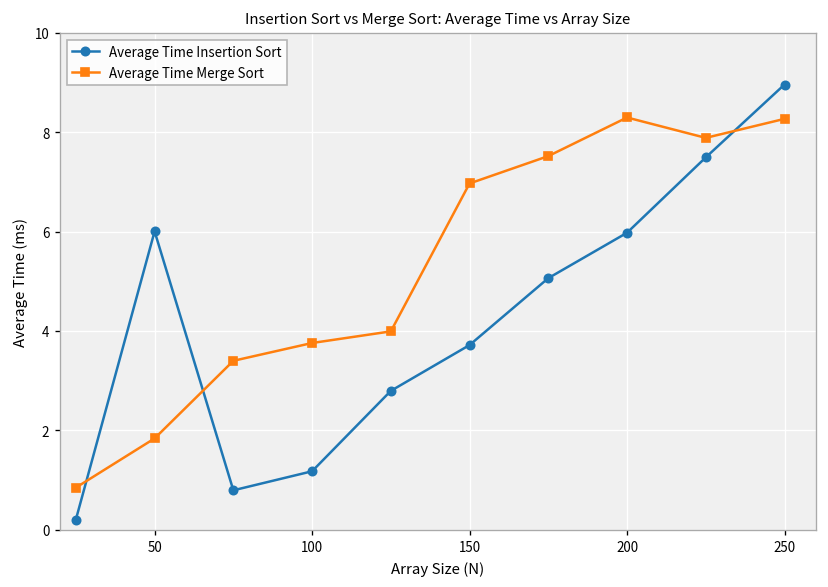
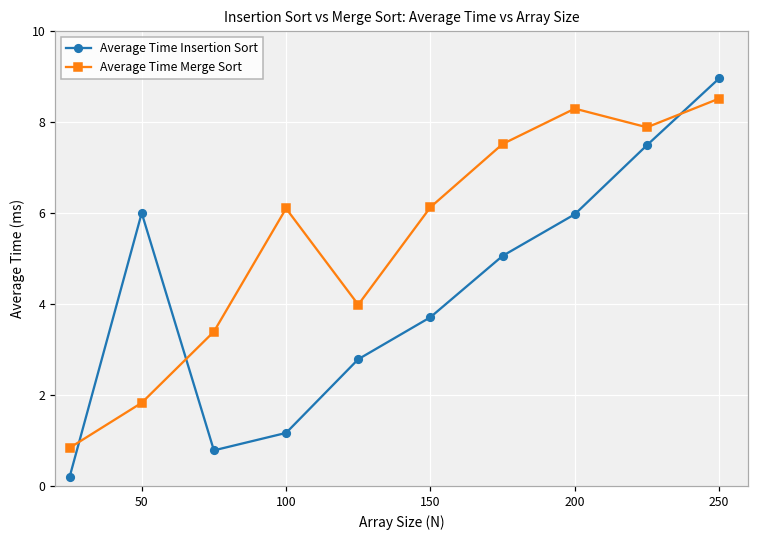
  {
    "Average Time Insertion Sort": {
      "50": 6.0,
      "100": 1.2,
      "150": 3.7,
      "200": 6.0,
      "250": 9.0
    },
    "Average Time Merge Sort": {
      "50": 1.8,
-     "100": 3.8,
-     "150": 7.0,
+     "100": 6.1,
+     "150": 6.1,
      "200": 8.3,
-     "250": 8.3
+     "250": 8.5
    }
  }
